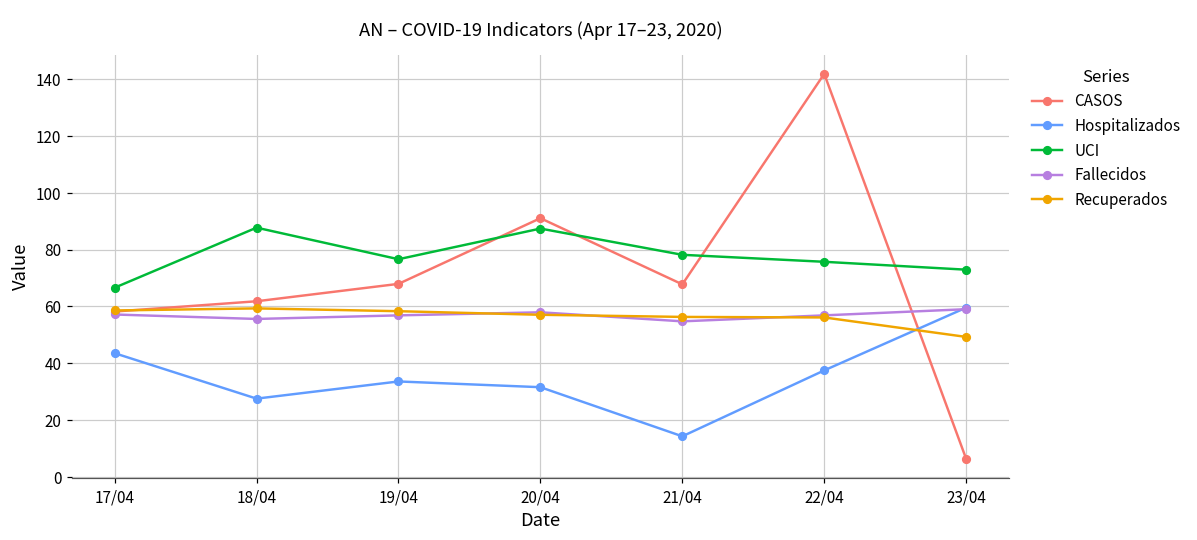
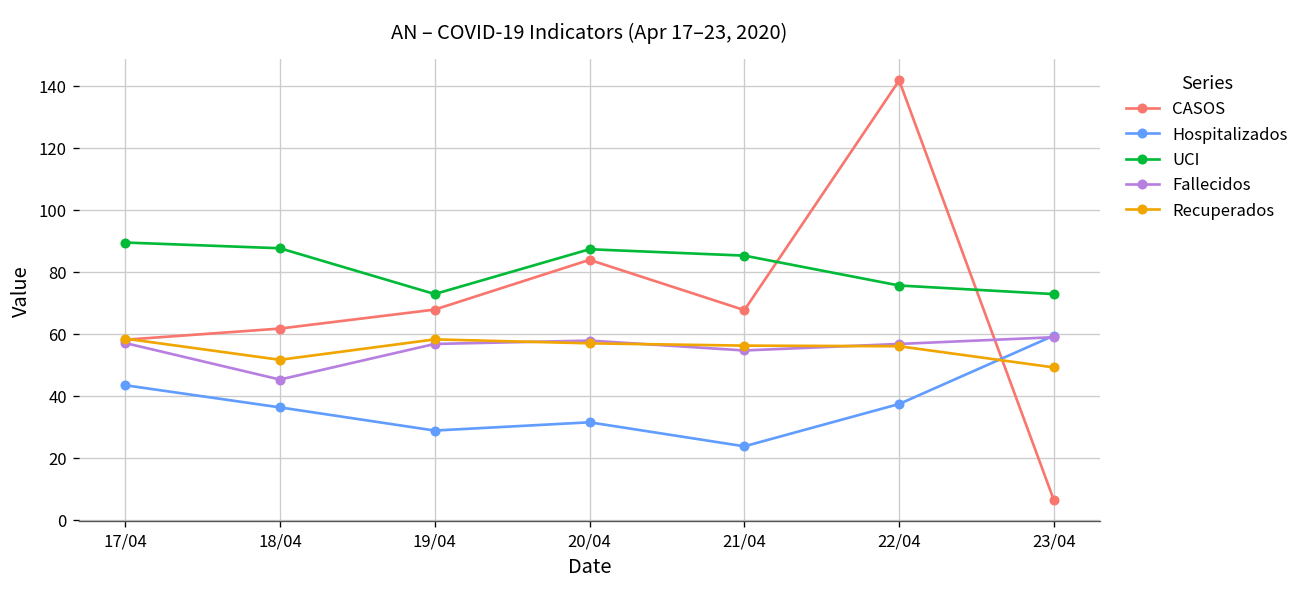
  {
    "CASOS": {
      "18/04": 62,
      "19/04": 68,
-     "20/04": 91,
+     "20/04": 84,
      "21/04": 68,
      "22/04": 142,
      "23/04": 6
    },
    "Hospitalizados": {
      "17/04": 44,
-     "18/04": 28,
-     "19/04": 34,
+     "18/04": 36,
+     "19/04": 29,
      "20/04": 32,
-     "21/04": 14,
+     "21/04": 24,
      "22/04": 37
    },
    "UCI": {
-     "17/04": 67,
+     "17/04": 90,
      "18/04": 88,
-     "19/04": 77,
+     "19/04": 73,
      "20/04": 87,
-     "21/04": 78,
+     "21/04": 85,
      "22/04": 76,
      "23/04": 73
    },
    "Fallecidos": {
      "17/04": 57,
-     "18/04": 56,
+     "18/04": 45,
      "19/04": 57,
      "21/04": 55
    },
    "Recuperados": {
-     "18/04": 59,
+     "18/04": 52,
      "19/04": 58,
      "21/04": 56,
      "23/04": 49
    }
  }
